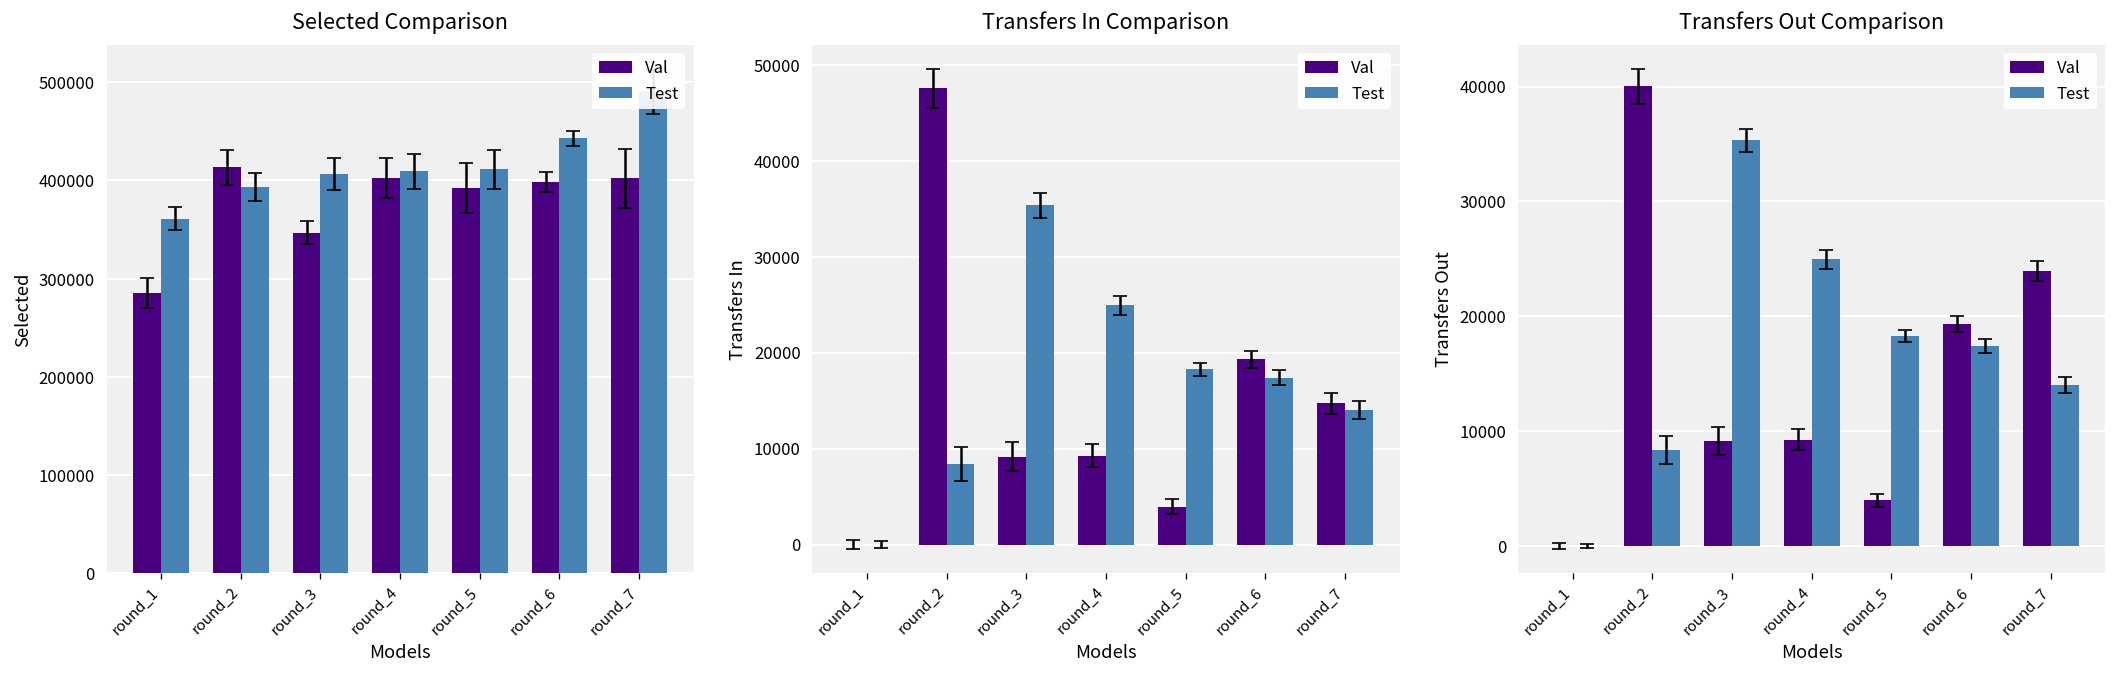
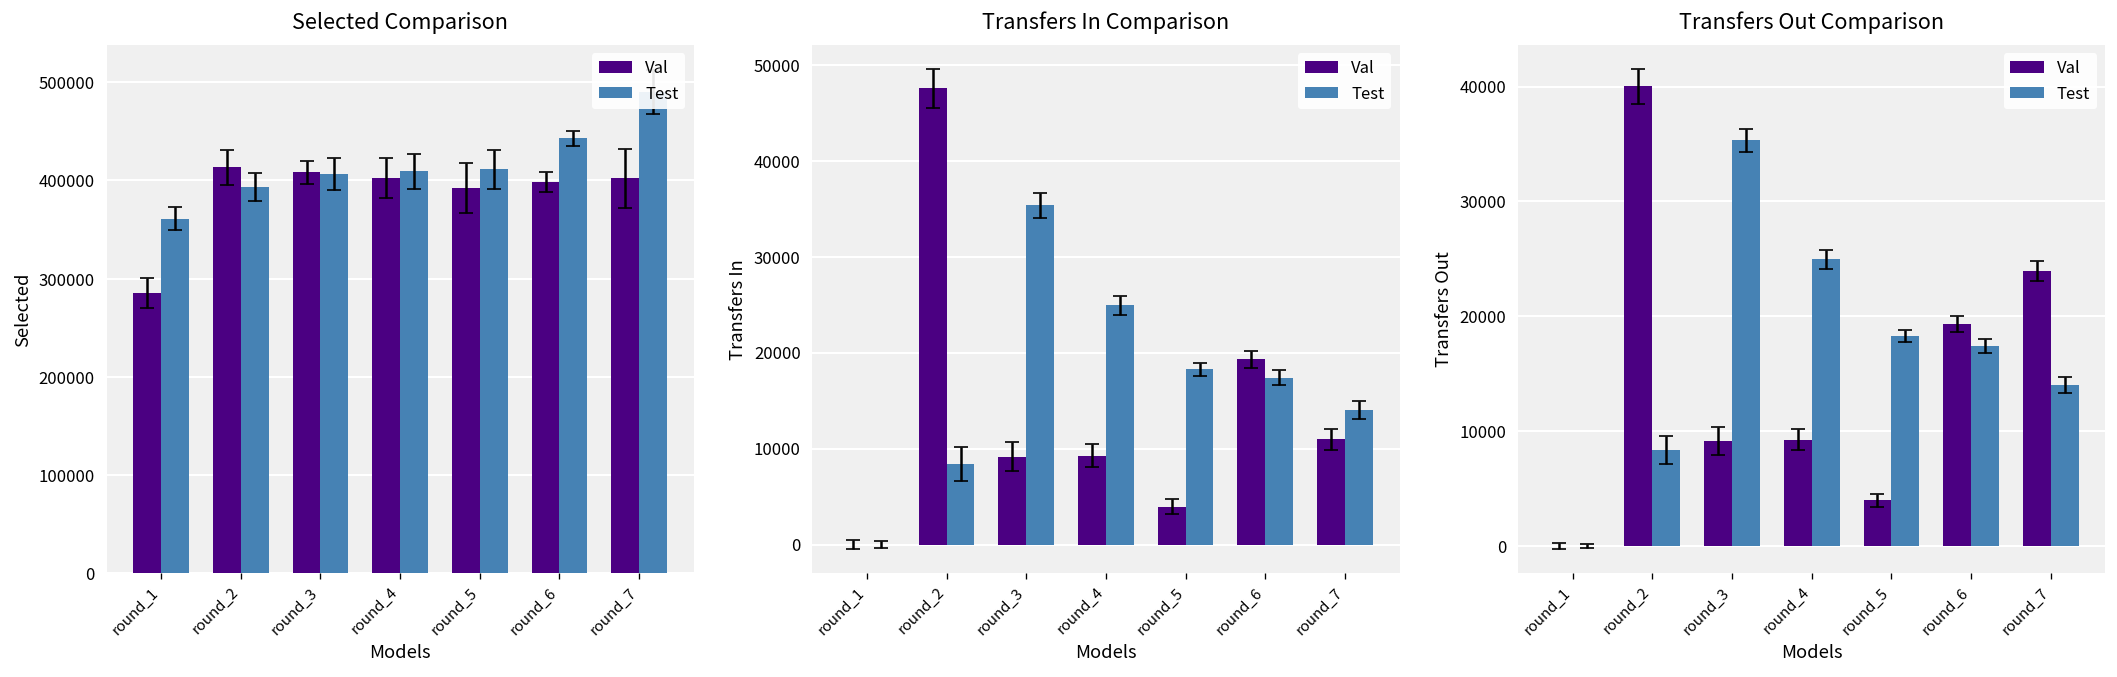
  {
    "Selected Comparison": {
      "Val": {
        "round_1": 290000,
        "round_2": 410000,
-       "round_3": 350000,
+       "round_3": 410000,
        "round_4": 400000,
        "round_5": 390000,
        "round_6": 400000,
        "round_7": 400000
      }
    },
    "Transfers In Comparison": {
      "Val": {
        "round_1": 0,
        "round_2": 48000,
        "round_3": 9000,
        "round_4": 9000,
        "round_5": 4000,
        "round_6": 19000,
-       "round_7": 15000
+       "round_7": 11000
      }
    },
    "Transfers Out Comparison": {
      "Val": {
        "round_1": 0,
        "round_2": 40000,
        "round_3": 9000,
        "round_4": 9000,
        "round_5": 4000,
        "round_6": 19000,
        "round_7": 24000
      }
    }
  }
